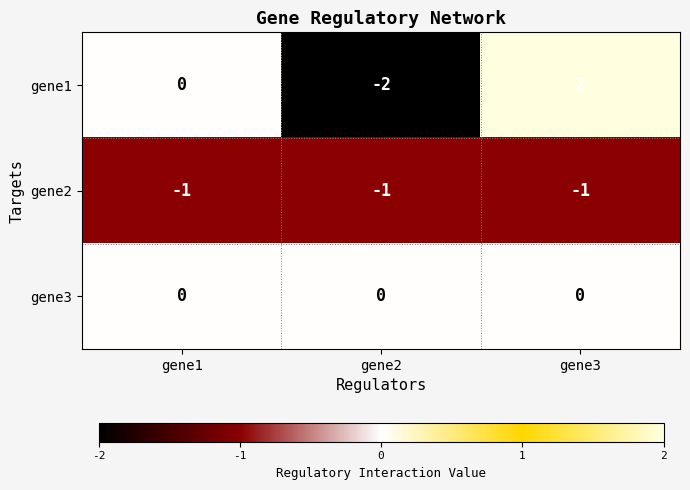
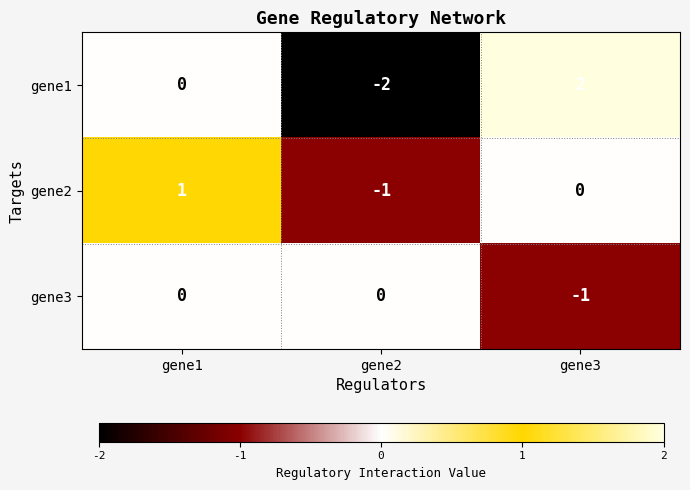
  {
    "gene1": {
      "gene1": 0,
      "gene2": -2
    },
    "gene2": {
-     "gene1": -1,
+     "gene1": 1,
      "gene2": -1,
-     "gene3": -1
+     "gene3": 0
    },
    "gene3": {
      "gene1": 0,
      "gene2": 0,
-     "gene3": 0
+     "gene3": -1
    }
  }
